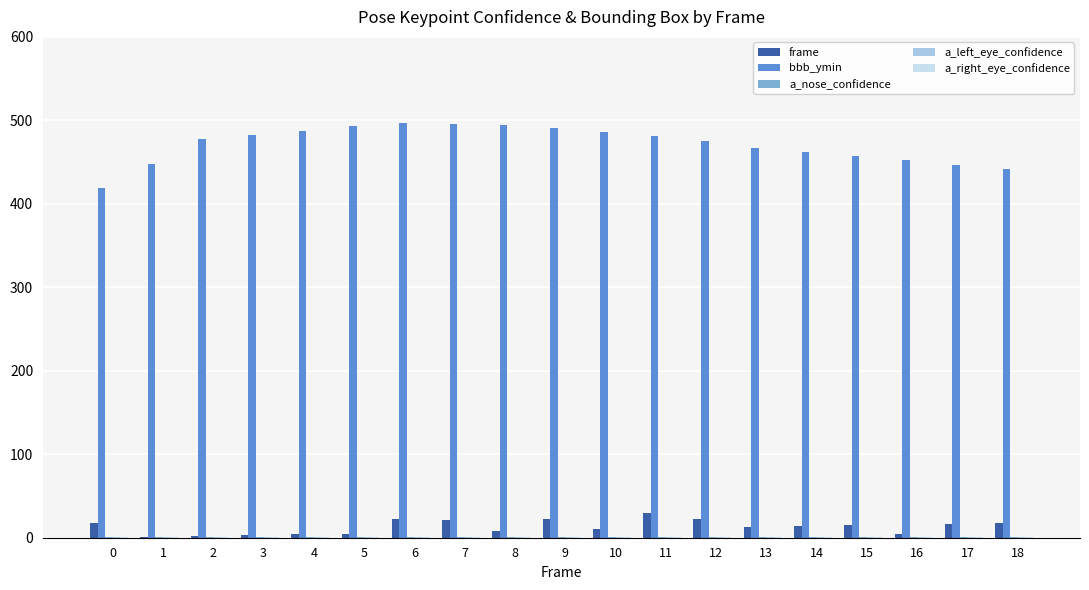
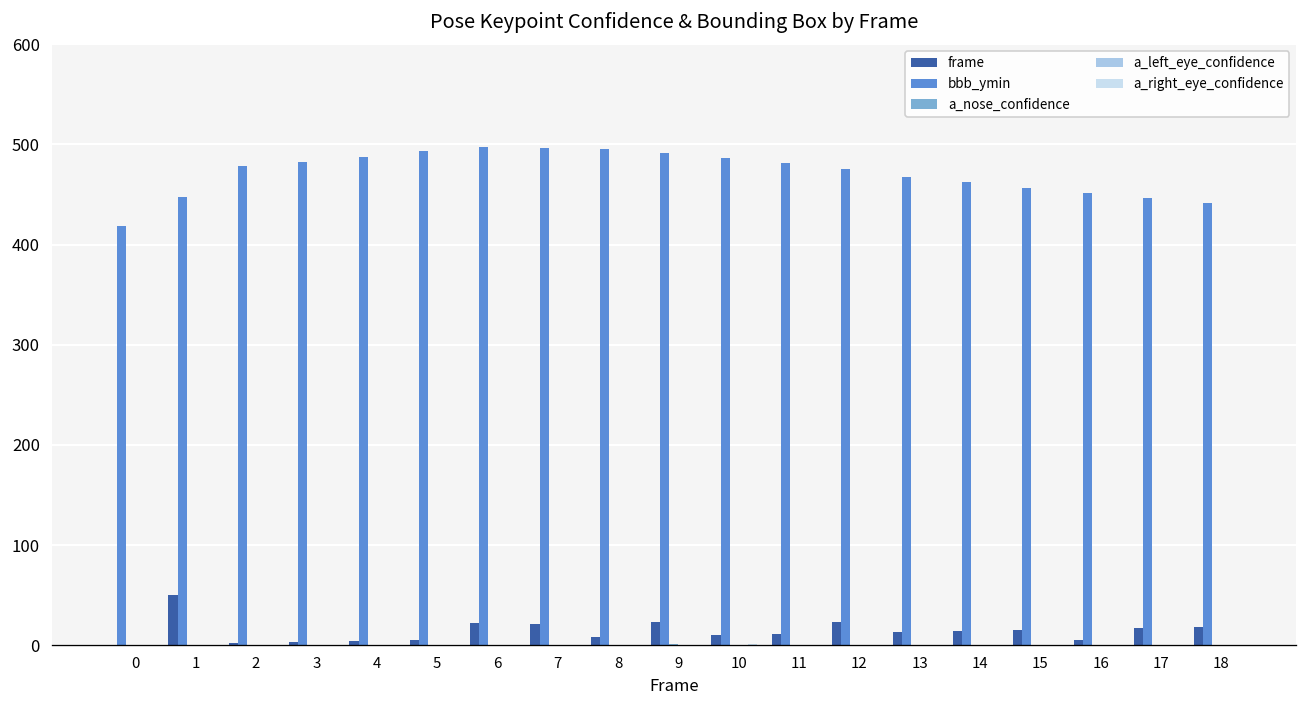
  {
    "frame": {
-     "0": 20,
-     "1": 0,
+     "0": 0,
+     "1": 50,
      "3": 0,
      "4": 0,
      "5": 10,
      "6": 20,
      "7": 20,
      "8": 10,
      "9": 20,
      "10": 10,
-     "11": 30,
+     "11": 10,
      "12": 20,
      "13": 10,
      "14": 10,
      "15": 20,
      "16": 10,
      "17": 20,
      "18": 20
    }
  }
